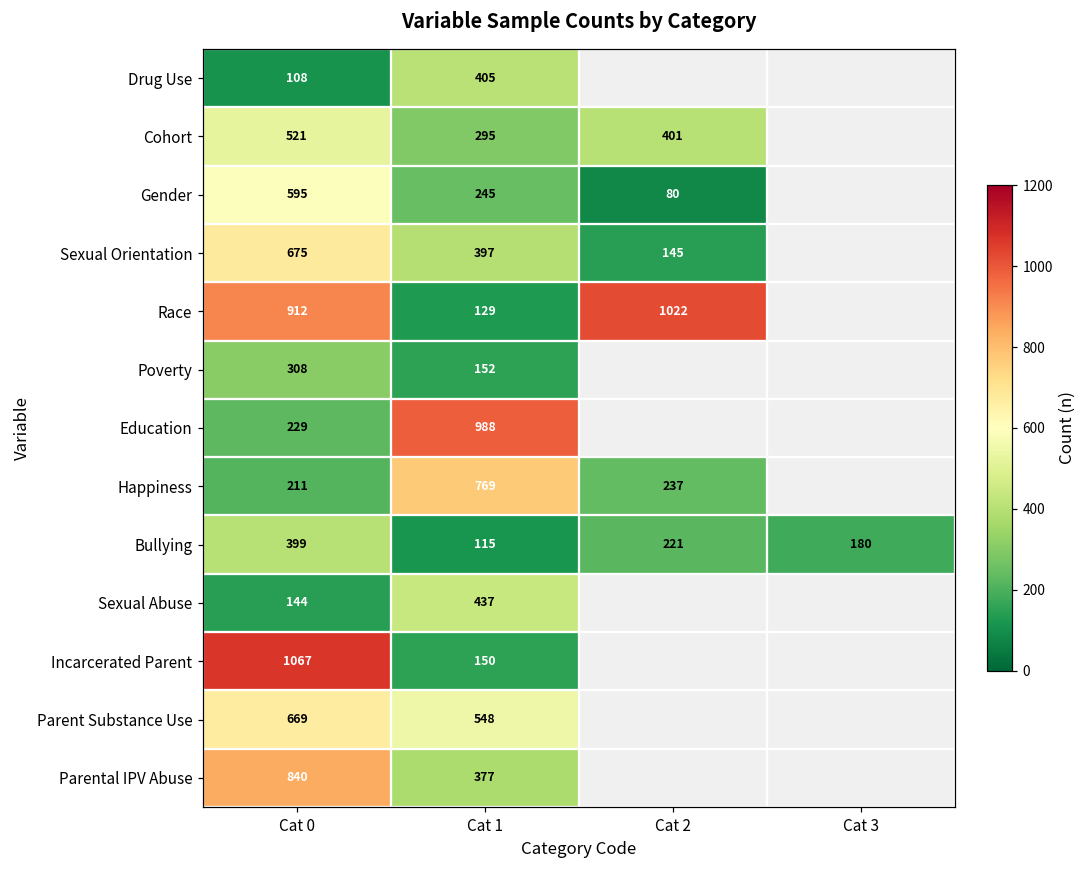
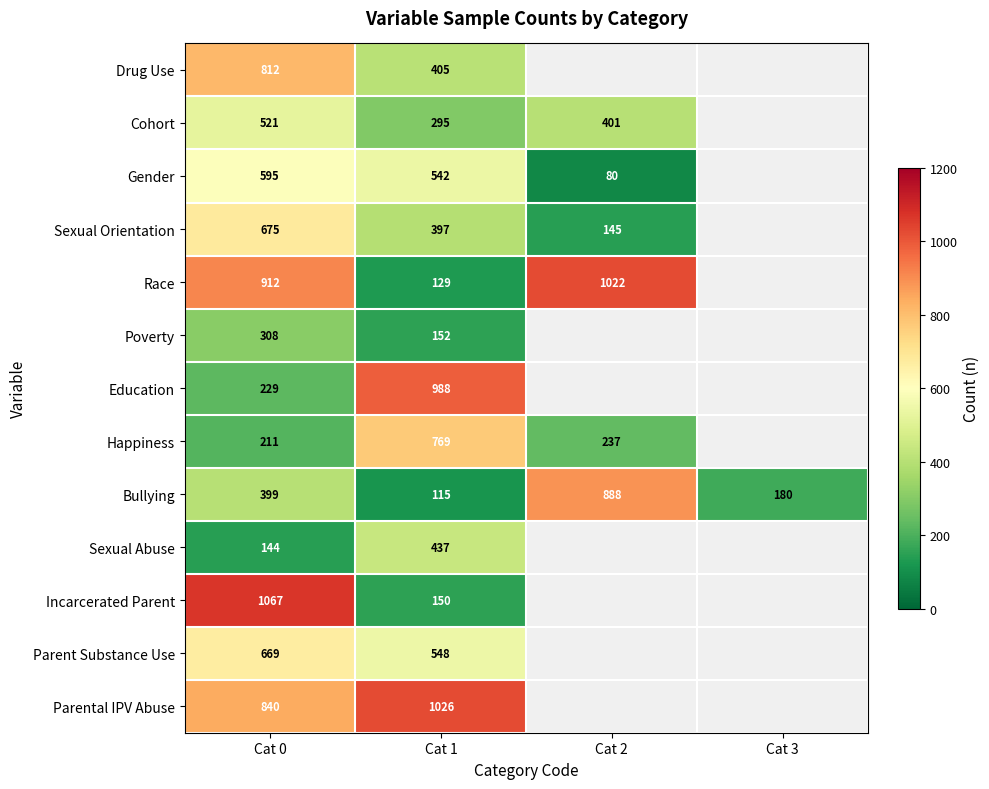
  {
    "Drug Use": {
-     "Cat 0": 108,
+     "Cat 0": 812,
      "Cat 1": 405
    },
    "Cohort": {
      "Cat 0": 521,
      "Cat 1": 295,
      "Cat 2": 401
    },
    "Gender": {
      "Cat 0": 595,
-     "Cat 1": 245,
+     "Cat 1": 542,
      "Cat 2": 80
    },
    "Sexual Orientation": {
      "Cat 0": 675,
      "Cat 1": 397,
      "Cat 2": 145
    },
    "Race": {
      "Cat 0": 912,
      "Cat 1": 129,
      "Cat 2": 1022
    },
    "Poverty": {
      "Cat 0": 308,
      "Cat 1": 152
    },
    "Education": {
      "Cat 0": 229,
      "Cat 1": 988
    },
    "Happiness": {
      "Cat 0": 211,
      "Cat 1": 769,
      "Cat 2": 237
    },
    "Bullying": {
      "Cat 0": 399,
      "Cat 1": 115,
-     "Cat 2": 221,
+     "Cat 2": 888,
      "Cat 3": 180
    },
    "Sexual Abuse": {
      "Cat 0": 144,
      "Cat 1": 437
    },
    "Incarcerated Parent": {
      "Cat 0": 1067,
      "Cat 1": 150
    },
    "Parent Substance Use": {
      "Cat 0": 669,
      "Cat 1": 548
    },
    "Parental IPV Abuse": {
      "Cat 0": 840,
-     "Cat 1": 377
+     "Cat 1": 1026
    }
  }
